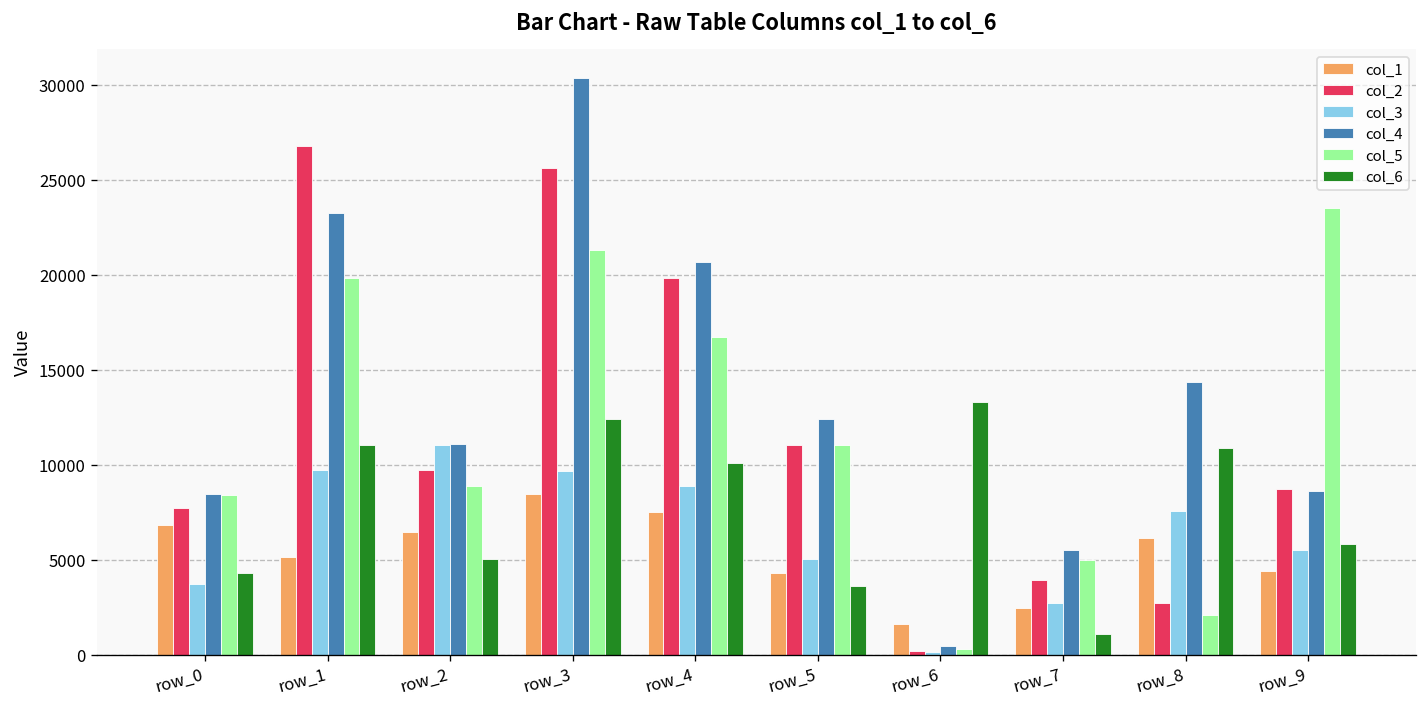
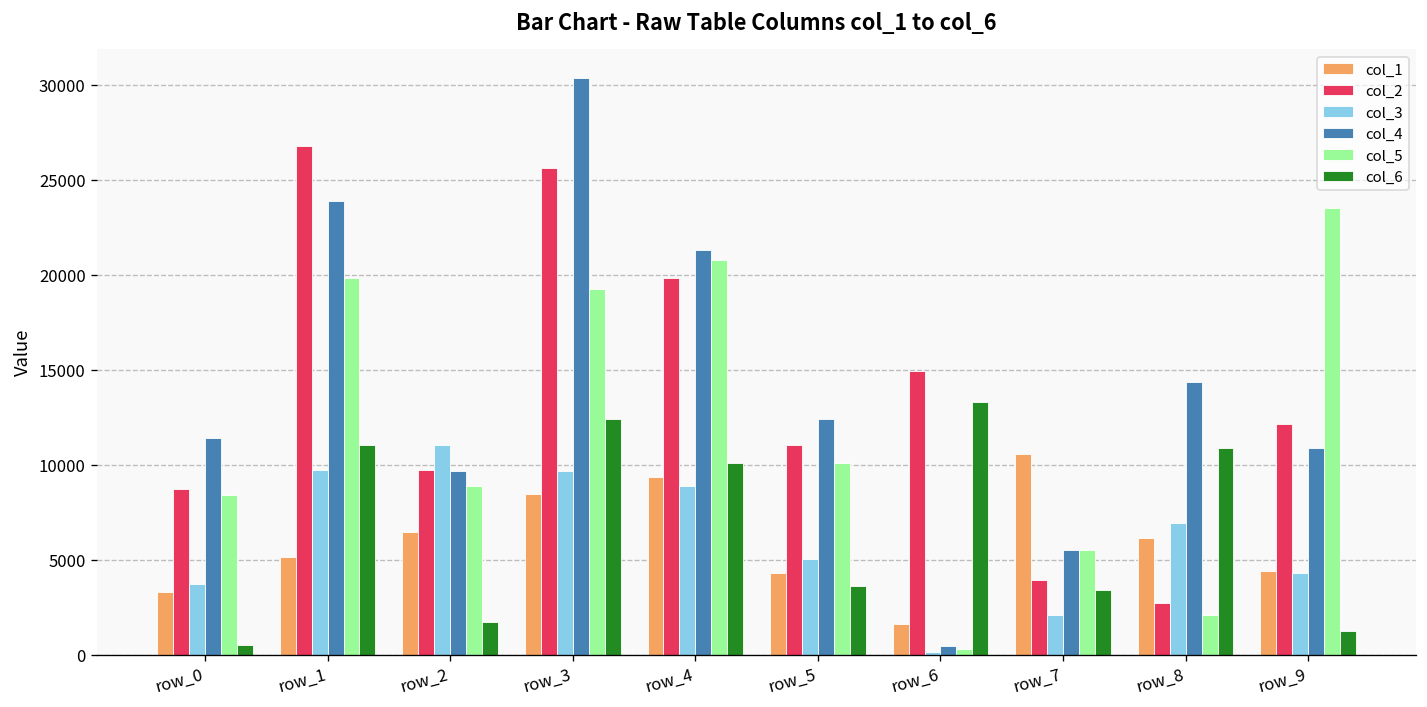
  {
    "col_1": {
-     "row_0": 6800,
+     "row_0": 3300,
      "row_1": 5100,
      "row_2": 6500,
      "row_3": 8500,
-     "row_4": 7500,
+     "row_4": 9400,
      "row_5": 4300,
      "row_6": 1600,
-     "row_7": 2500,
+     "row_7": 10600,
      "row_8": 6200,
      "row_9": 4400
    },
    "col_2": {
-     "row_0": 7700,
+     "row_0": 8700,
      "row_1": 26800,
      "row_2": 9700,
      "row_3": 25600,
      "row_4": 19800,
      "row_5": 11000,
-     "row_6": 200,
+     "row_6": 14900,
      "row_7": 3900,
      "row_8": 2700,
-     "row_9": 8700
+     "row_9": 12100
    },
    "col_3": {
      "row_0": 3700,
      "row_1": 9700,
      "row_2": 11000,
      "row_3": 9700,
      "row_4": 8900,
      "row_5": 5000,
-     "row_7": 2700,
-     "row_8": 7600,
-     "row_9": 5500
+     "row_7": 2100,
+     "row_8": 6900,
+     "row_9": 4300
    },
    "col_4": {
-     "row_0": 8500,
-     "row_1": 23300,
-     "row_2": 11100,
+     "row_0": 11400,
+     "row_1": 23900,
+     "row_2": 9700,
      "row_3": 30400,
-     "row_4": 20700,
+     "row_4": 21300,
      "row_5": 12400,
      "row_6": 400,
      "row_7": 5500,
      "row_8": 14400,
-     "row_9": 8600
+     "row_9": 10900
    },
    "col_5": {
      "row_0": 8400,
      "row_1": 19800,
      "row_2": 8900,
-     "row_3": 21300,
-     "row_4": 16700,
-     "row_5": 11000,
+     "row_3": 19300,
+     "row_4": 20800,
+     "row_5": 10100,
      "row_6": 300,
-     "row_7": 5000,
+     "row_7": 5500,
      "row_8": 2100,
      "row_9": 23500
    },
    "col_6": {
-     "row_0": 4300,
+     "row_0": 500,
      "row_1": 11000,
-     "row_2": 5000,
+     "row_2": 1700,
      "row_3": 12400,
      "row_4": 10100,
      "row_5": 3600,
      "row_6": 13300,
-     "row_7": 1100,
+     "row_7": 3400,
      "row_8": 10900,
-     "row_9": 5800
+     "row_9": 1300
    }
  }
